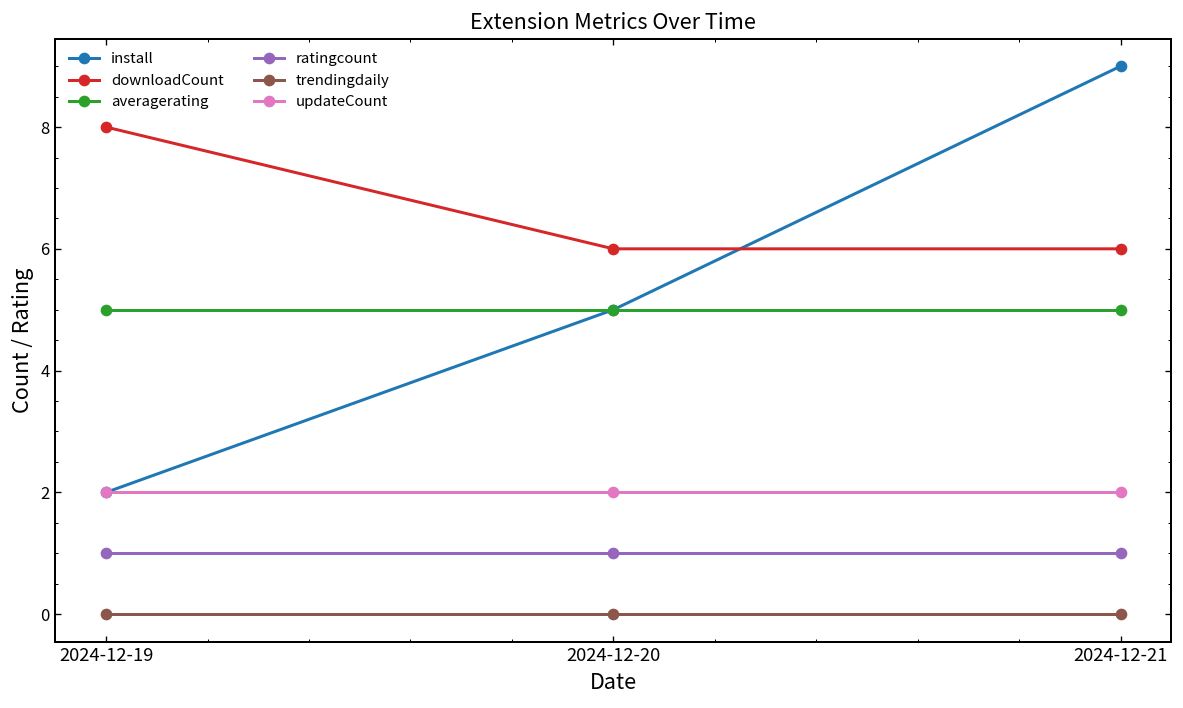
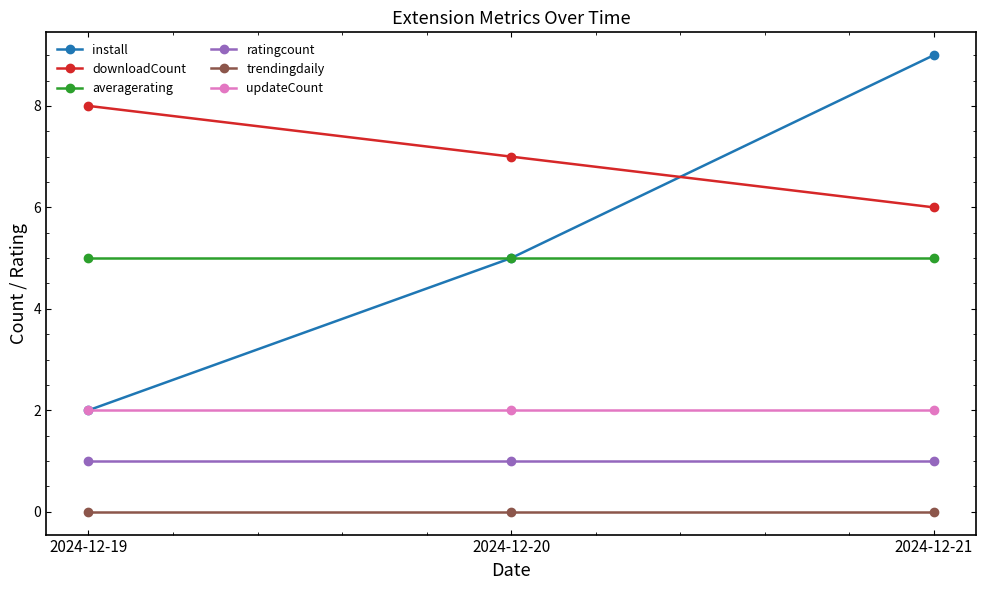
  {
    "install": {
      "2024-12-21": 9
    },
    "downloadCount": {
      "2024-12-19": 8,
-     "2024-12-20": 6,
+     "2024-12-20": 7,
      "2024-12-21": 6
    },
    "averagerating": {
      "2024-12-19": 5,
      "2024-12-21": 5
    },
    "ratingcount": {
      "2024-12-19": 1,
      "2024-12-20": 1,
      "2024-12-21": 1
    },
    "trendingdaily": {
      "2024-12-19": 0,
      "2024-12-20": 0,
      "2024-12-21": 0
    },
    "updateCount": {
      "2024-12-20": 2,
      "2024-12-21": 2
    }
  }
